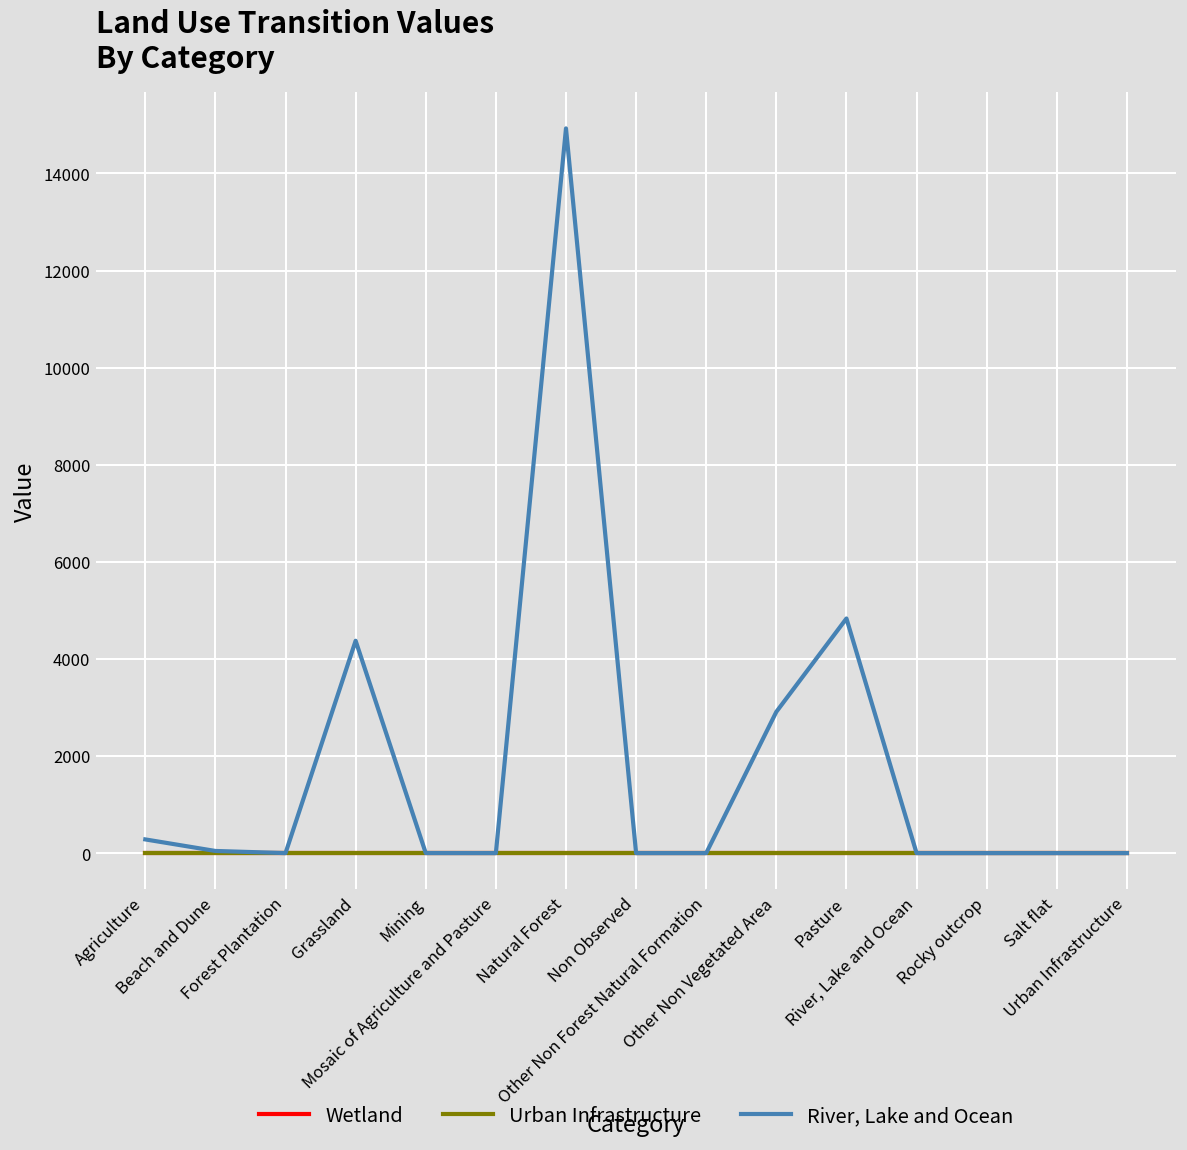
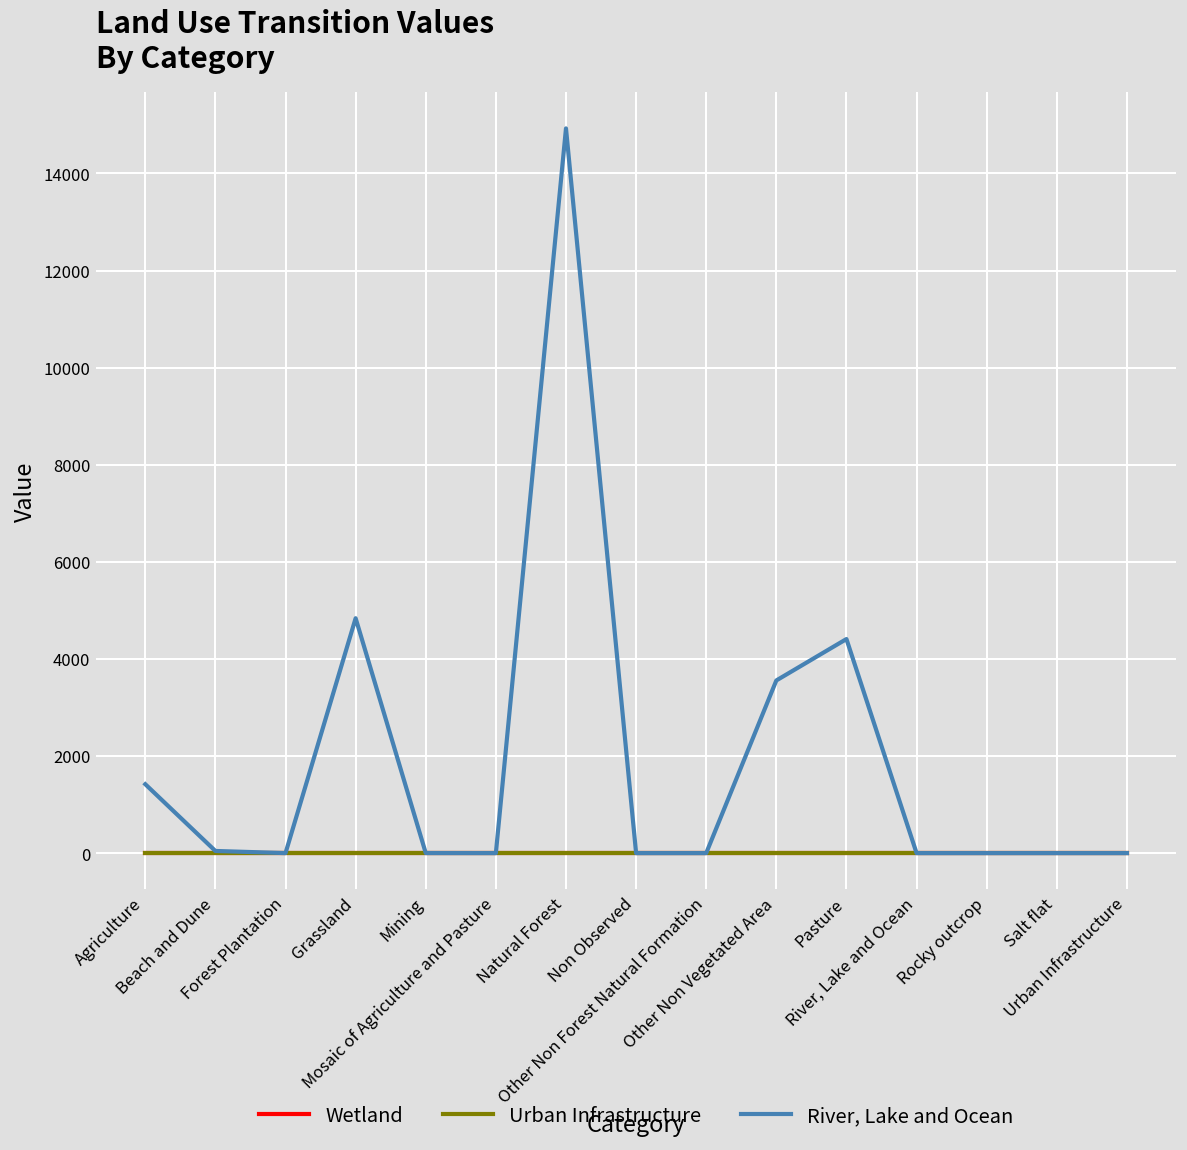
  {
    "Urban Infrastructure": {
      "Agriculture": 0,
      "Grassland": 0,
      "Natural Forest": 0,
      "Other Non Vegetated Area": 0,
      "Pasture": 0
    },
    "River, Lake and Ocean": {
-     "Agriculture": 300,
-     "Grassland": 4400,
+     "Agriculture": 1400,
+     "Grassland": 4800,
      "Natural Forest": 14900,
-     "Other Non Vegetated Area": 2900,
-     "Pasture": 4800
+     "Other Non Vegetated Area": 3600,
+     "Pasture": 4400
    }
  }
